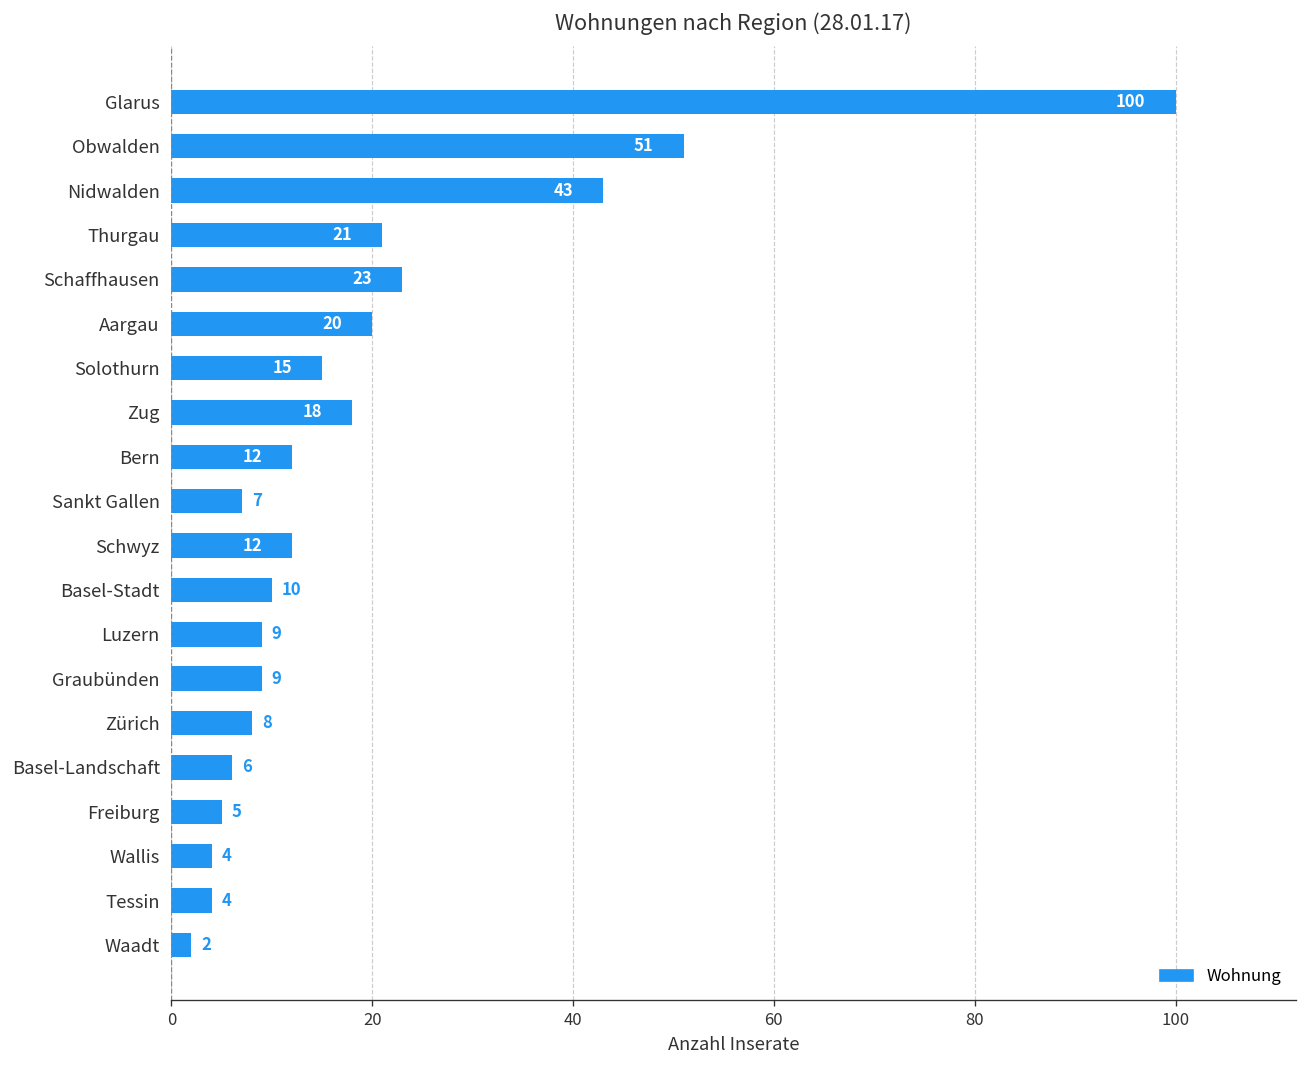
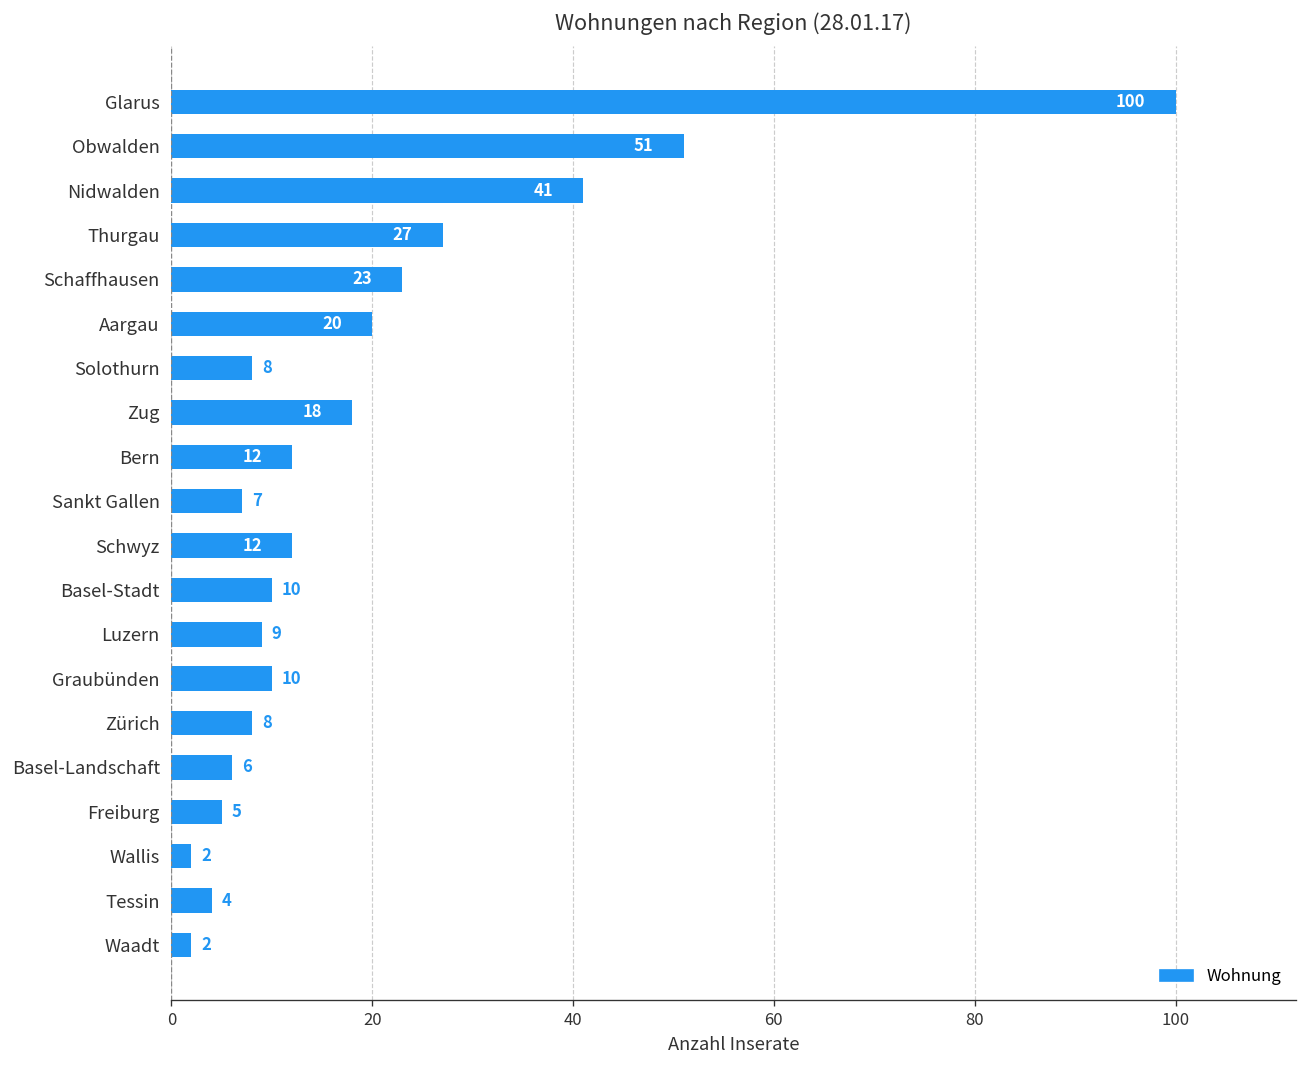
  {
    "Glarus": 100,
    "Obwalden": 51,
-   "Nidwalden": 43,
-   "Thurgau": 21,
+   "Nidwalden": 41,
+   "Thurgau": 27,
    "Schaffhausen": 23,
    "Aargau": 20,
-   "Solothurn": 15,
+   "Solothurn": 8,
    "Zug": 18,
    "Bern": 12,
    "Sankt Gallen": 7,
    "Schwyz": 12,
    "Basel-Stadt": 10,
    "Luzern": 9,
-   "Graubünden": 9,
+   "Graubünden": 10,
    "Zürich": 8,
    "Basel-Landschaft": 6,
    "Freiburg": 5,
-   "Wallis": 4,
+   "Wallis": 2,
    "Tessin": 4,
    "Waadt": 2
  }
